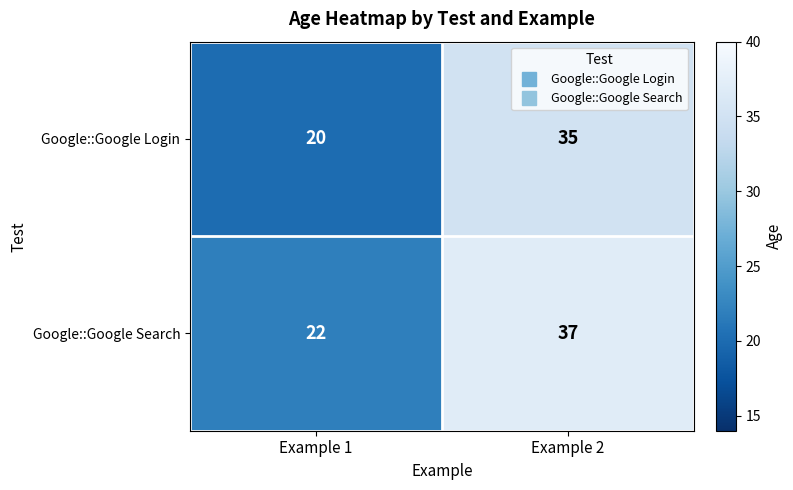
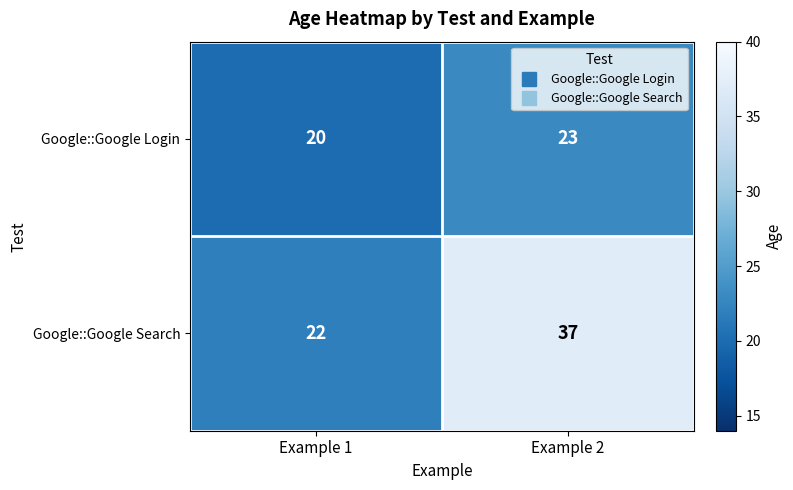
  {
    "Google::Google Login": {
      "Example 1": 20,
-     "Example 2": 35
+     "Example 2": 23
    },
    "Google::Google Search": {
      "Example 1": 22,
      "Example 2": 37
    }
  }
